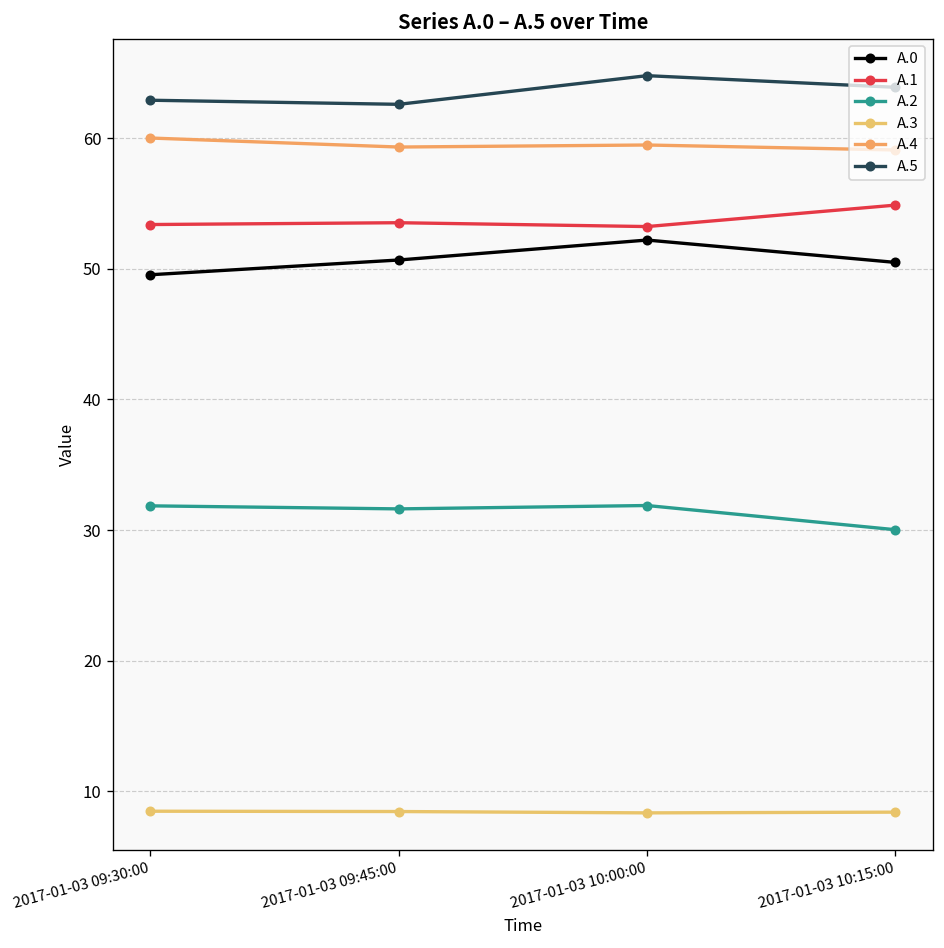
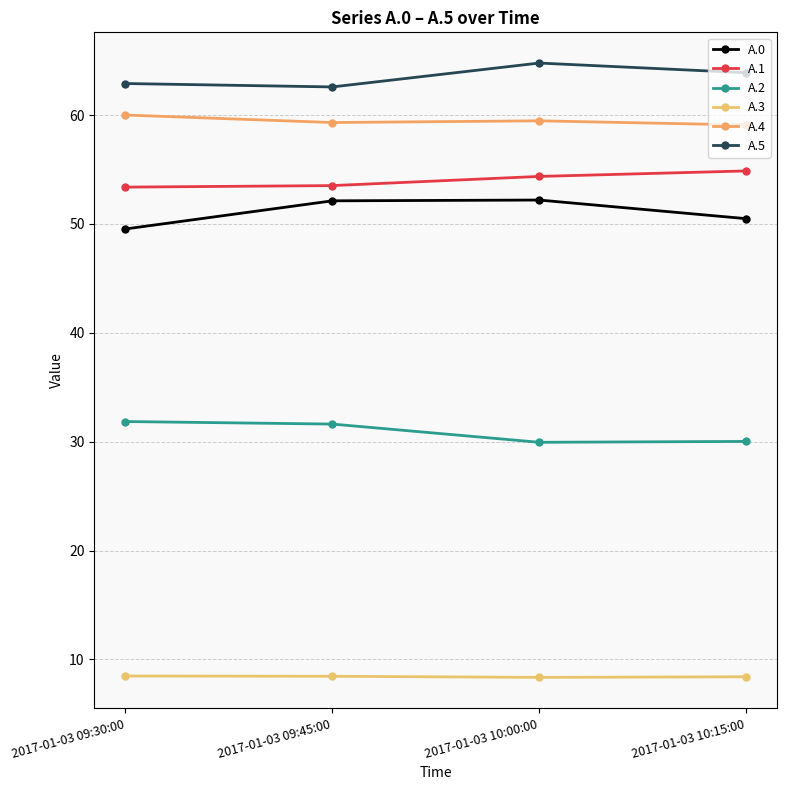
  {
    "A.0": {
      "2017-01-03 09:30:00": 49.5,
-     "2017-01-03 09:45:00": 50.7,
+     "2017-01-03 09:45:00": 52.1,
      "2017-01-03 10:00:00": 52.2,
      "2017-01-03 10:15:00": 50.5
    },
    "A.1": {
      "2017-01-03 09:30:00": 53.4,
      "2017-01-03 09:45:00": 53.5,
-     "2017-01-03 10:00:00": 53.2,
+     "2017-01-03 10:00:00": 54.4,
      "2017-01-03 10:15:00": 54.9
    },
    "A.2": {
      "2017-01-03 09:30:00": 31.8,
      "2017-01-03 09:45:00": 31.6,
-     "2017-01-03 10:00:00": 31.9,
+     "2017-01-03 10:00:00": 29.9,
      "2017-01-03 10:15:00": 30.0
    },
    "A.5": {
      "2017-01-03 09:30:00": 62.9,
      "2017-01-03 09:45:00": 62.6,
      "2017-01-03 10:00:00": 64.8
    }
  }
